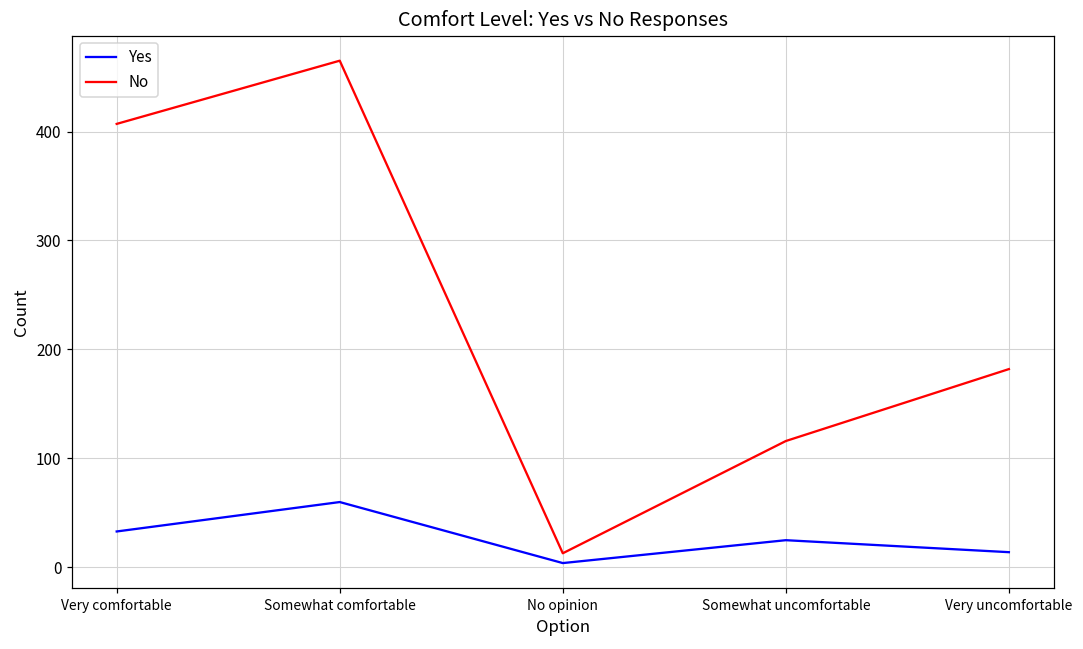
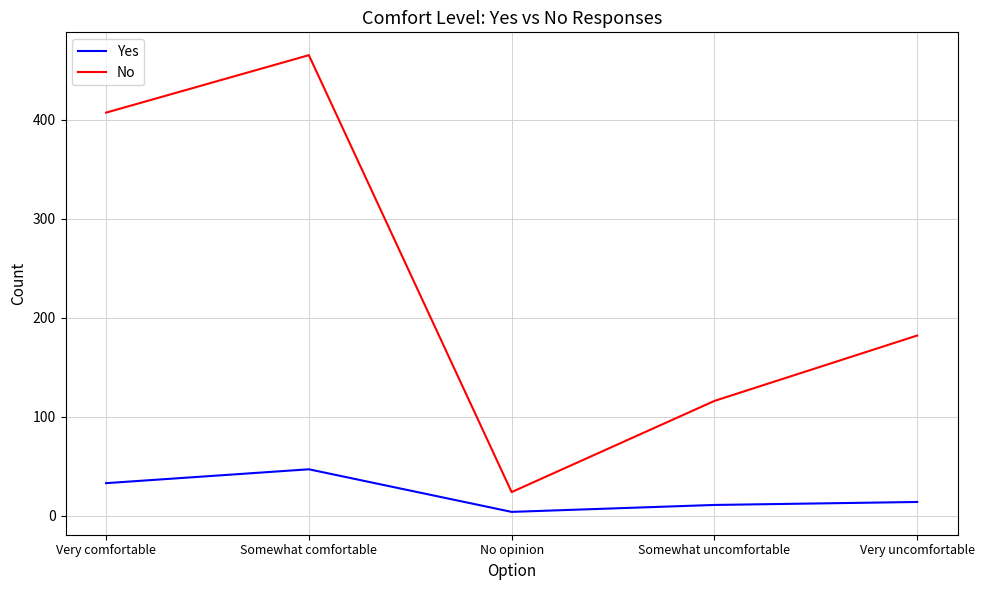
  {
    "Yes": {
      "Very comfortable": 30,
-     "Somewhat comfortable": 60,
+     "Somewhat comfortable": 50,
      "No opinion": 0,
-     "Somewhat uncomfortable": 30,
+     "Somewhat uncomfortable": 10,
      "Very uncomfortable": 10
    },
    "No": {
      "Very comfortable": 410,
      "Somewhat comfortable": 470,
-     "No opinion": 10,
+     "No opinion": 20,
      "Somewhat uncomfortable": 120,
      "Very uncomfortable": 180
    }
  }
